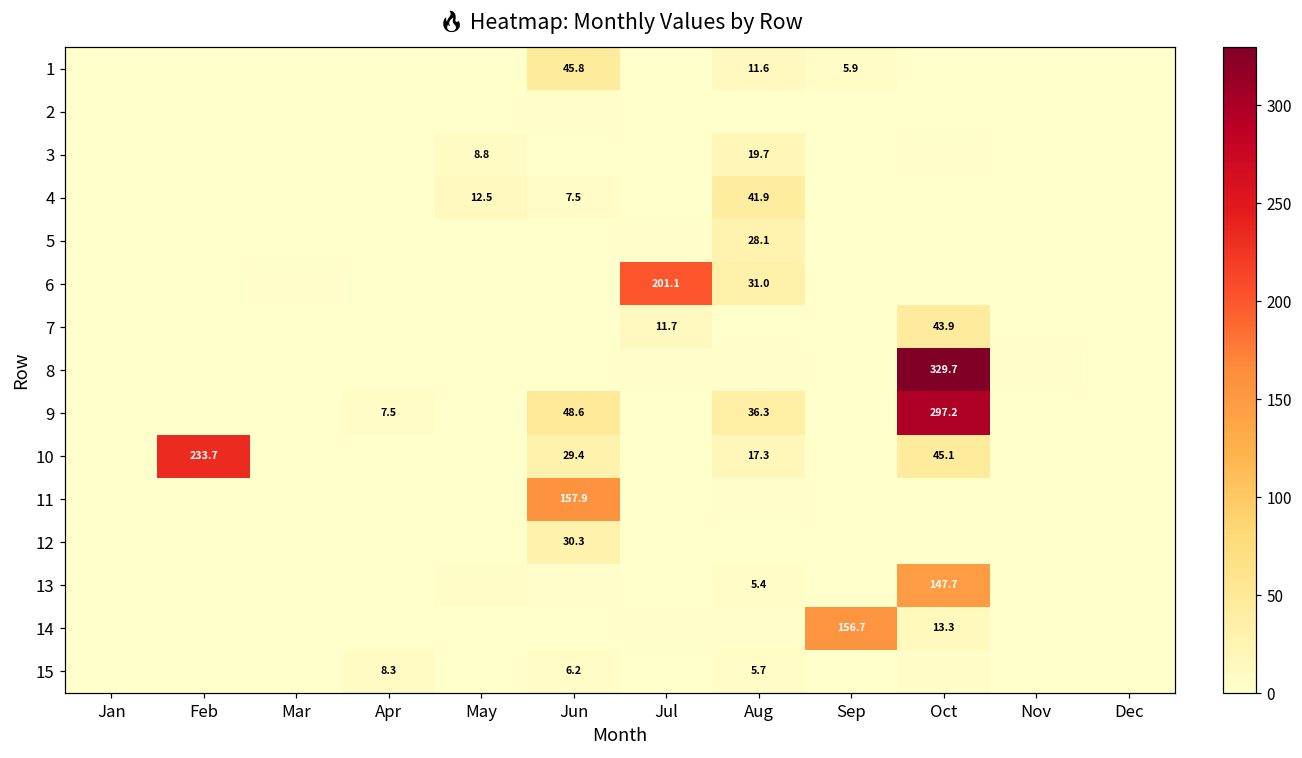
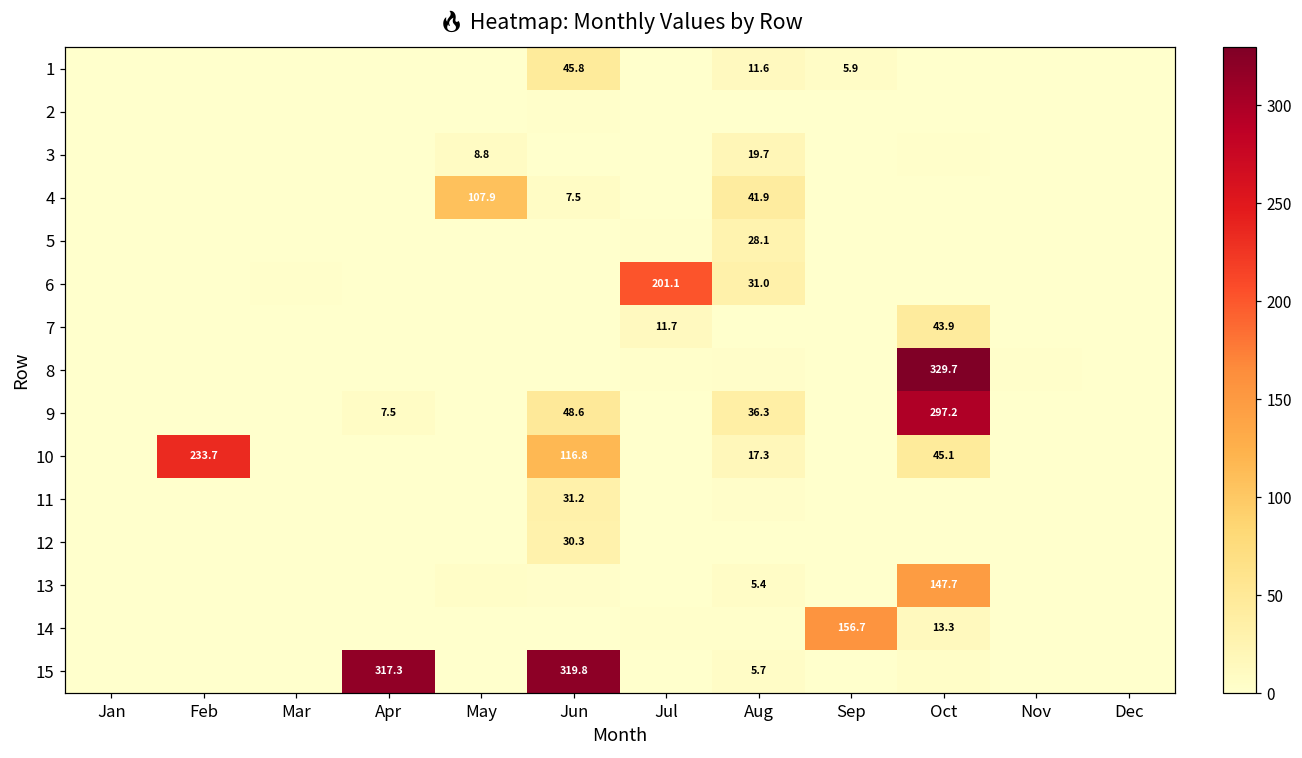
  {
    "1": {
      "Jun": 45.8,
      "Aug": 11.6,
      "Sep": 5.9
    },
    "3": {
      "May": 8.8,
      "Aug": 19.7
    },
    "4": {
-     "May": 12.5,
+     "May": 107.9,
      "Jun": 7.5,
      "Aug": 41.9
    },
    "5": {
      "Aug": 28.1
    },
    "6": {
      "Jul": 201.1,
      "Aug": 31.0
    },
    "7": {
      "Jul": 11.7,
      "Oct": 43.9
    },
    "8": {
      "Oct": 329.7
    },
    "9": {
      "Apr": 7.5,
      "Jun": 48.6,
      "Aug": 36.3,
      "Oct": 297.2
    },
    "10": {
      "Feb": 233.7,
-     "Jun": 29.4,
+     "Jun": 116.8,
      "Aug": 17.3,
      "Oct": 45.1
    },
    "11": {
-     "Jun": 157.9
+     "Jun": 31.2
    },
    "12": {
      "Jun": 30.3
    },
    "13": {
      "Aug": 5.4,
      "Oct": 147.7
    },
    "14": {
      "Sep": 156.7,
      "Oct": 13.3
    },
    "15": {
-     "Apr": 8.3,
-     "Jun": 6.2,
+     "Apr": 317.3,
+     "Jun": 319.8,
      "Aug": 5.7
    }
  }
